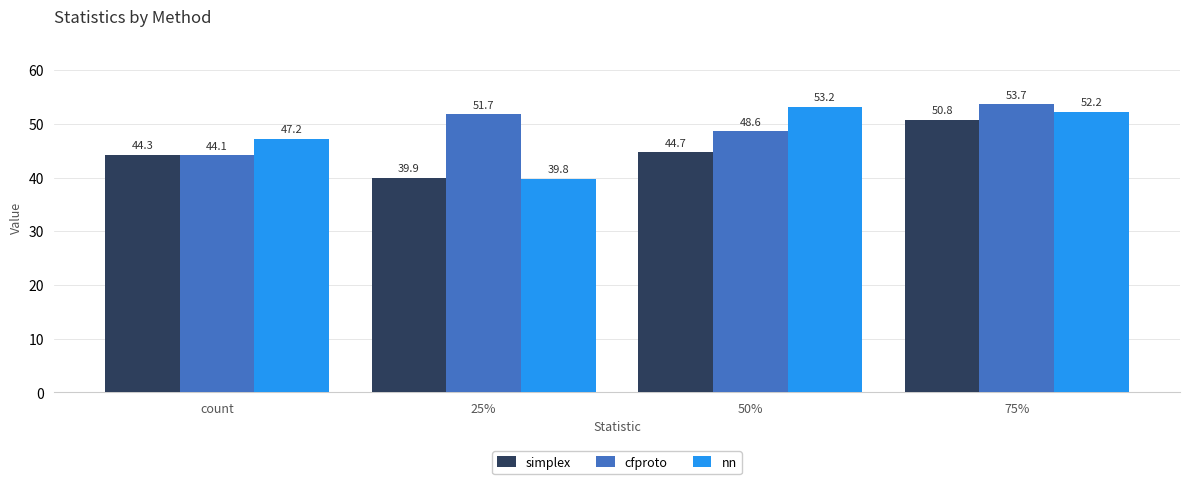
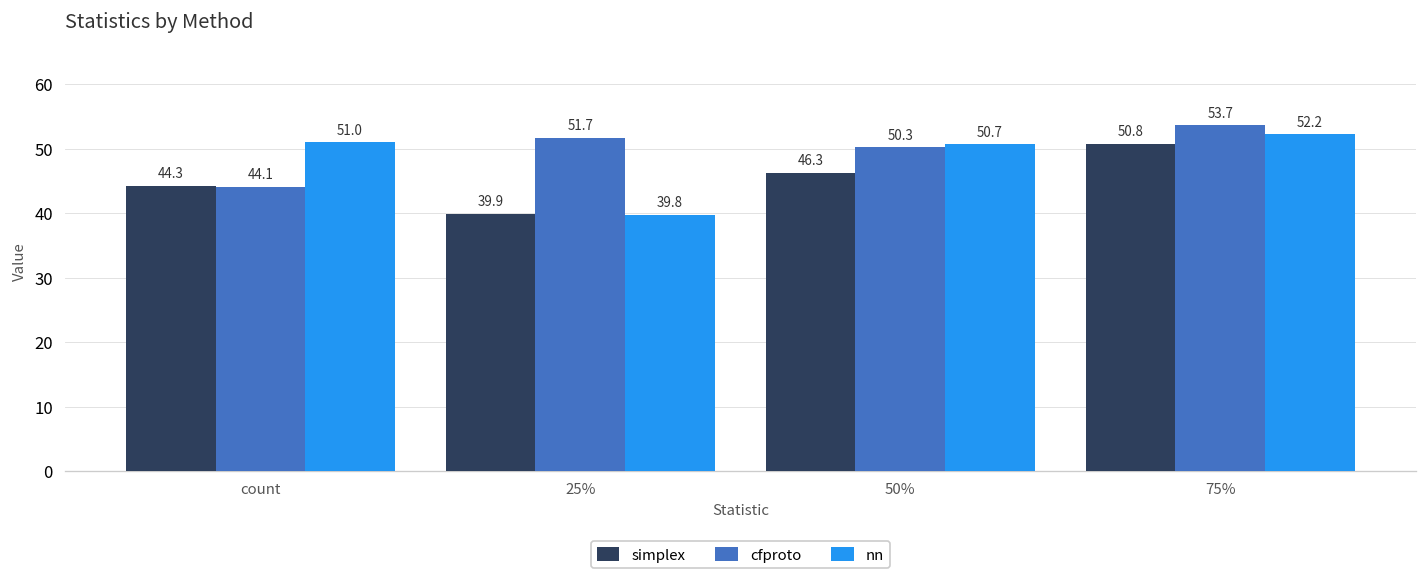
  {
    "simplex": {
      "count": 44.3,
      "25%": 39.9,
-     "50%": 44.7,
+     "50%": 46.3,
      "75%": 50.8
    },
    "cfproto": {
      "count": 44.1,
      "25%": 51.7,
-     "50%": 48.6,
+     "50%": 50.3,
      "75%": 53.7
    },
    "nn": {
-     "count": 47.2,
+     "count": 51.0,
      "25%": 39.8,
-     "50%": 53.2,
+     "50%": 50.7,
      "75%": 52.2
    }
  }
